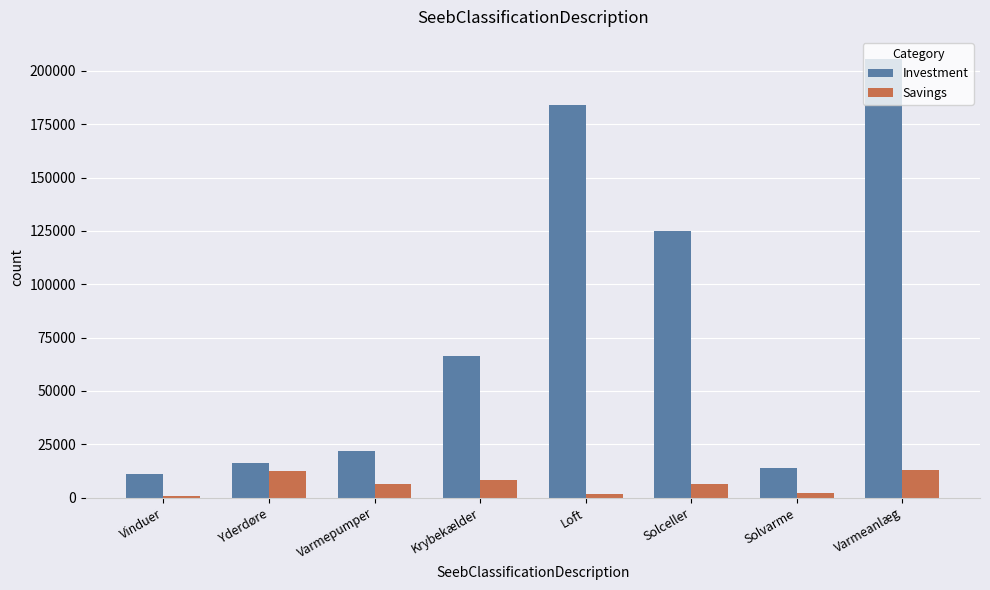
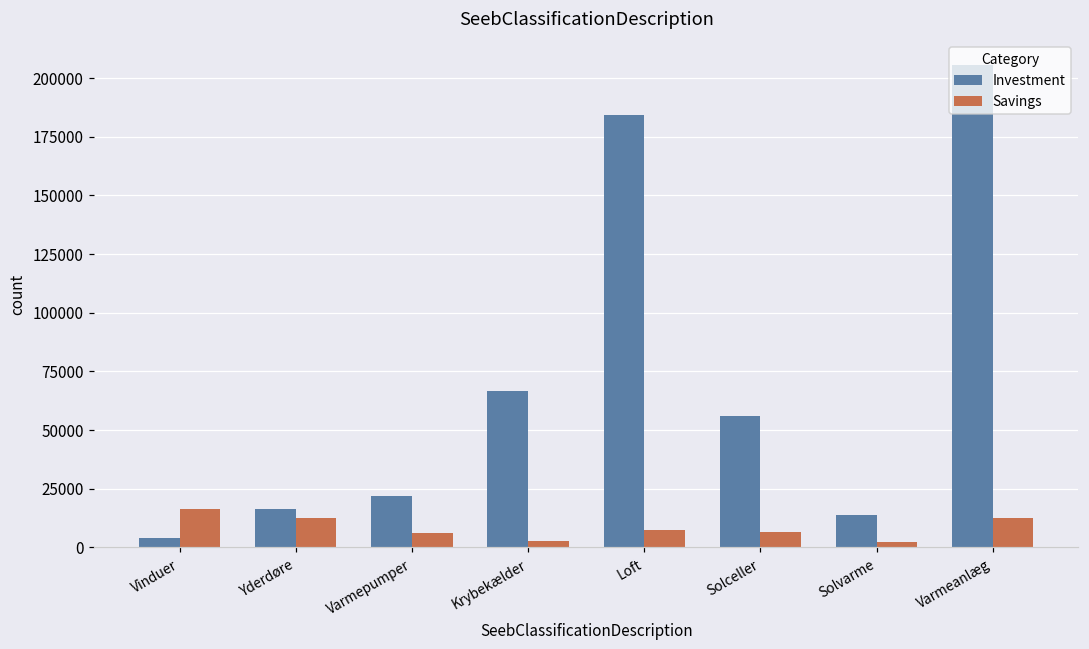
  {
    "Investment": {
-     "Vinduer": 11000,
+     "Vinduer": 4000,
      "Yderdøre": 16000,
      "Varmepumper": 22000,
      "Krybekælder": 66000,
      "Loft": 184000,
-     "Solceller": 125000,
+     "Solceller": 56000,
      "Solvarme": 14000
    },
    "Savings": {
-     "Vinduer": 1000,
+     "Vinduer": 16000,
      "Yderdøre": 13000,
      "Varmepumper": 6000,
-     "Krybekælder": 8000,
-     "Loft": 2000,
+     "Krybekælder": 3000,
+     "Loft": 7000,
      "Solceller": 6000,
      "Solvarme": 2000,
      "Varmeanlæg": 13000
    }
  }
